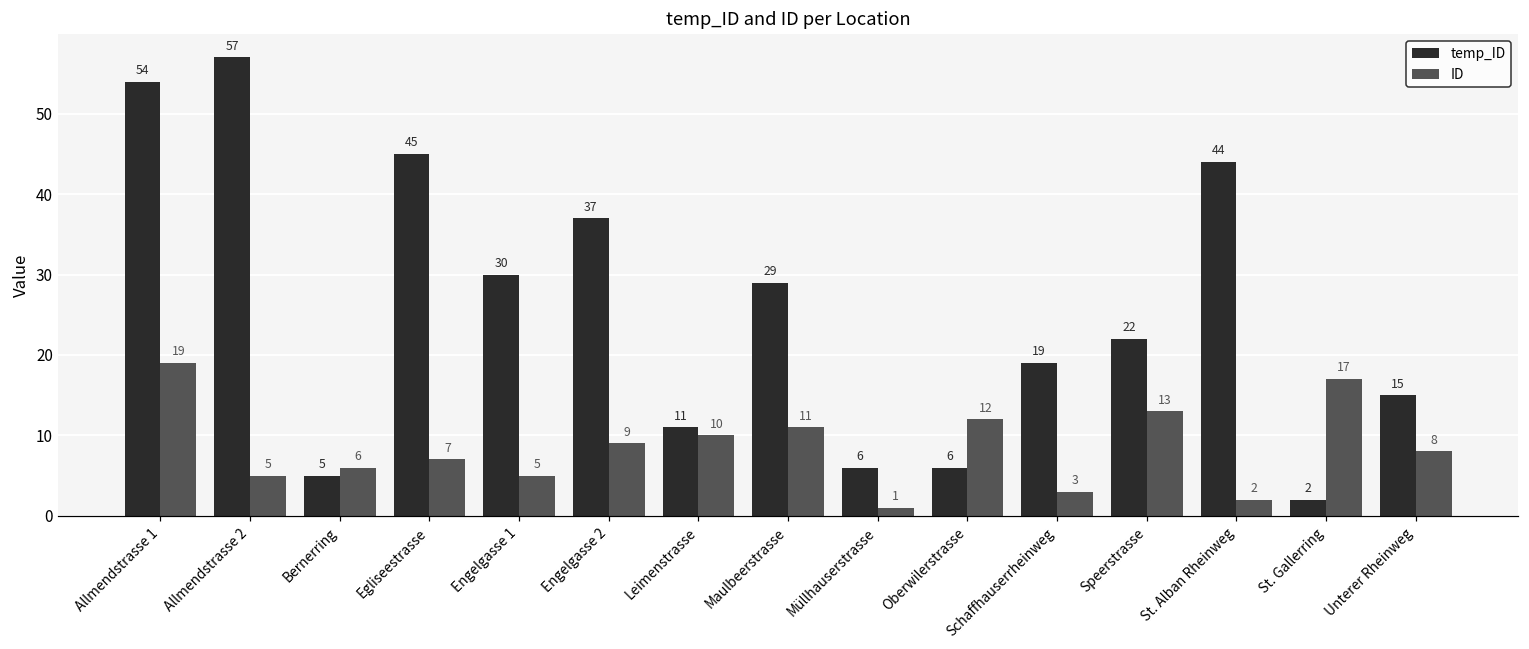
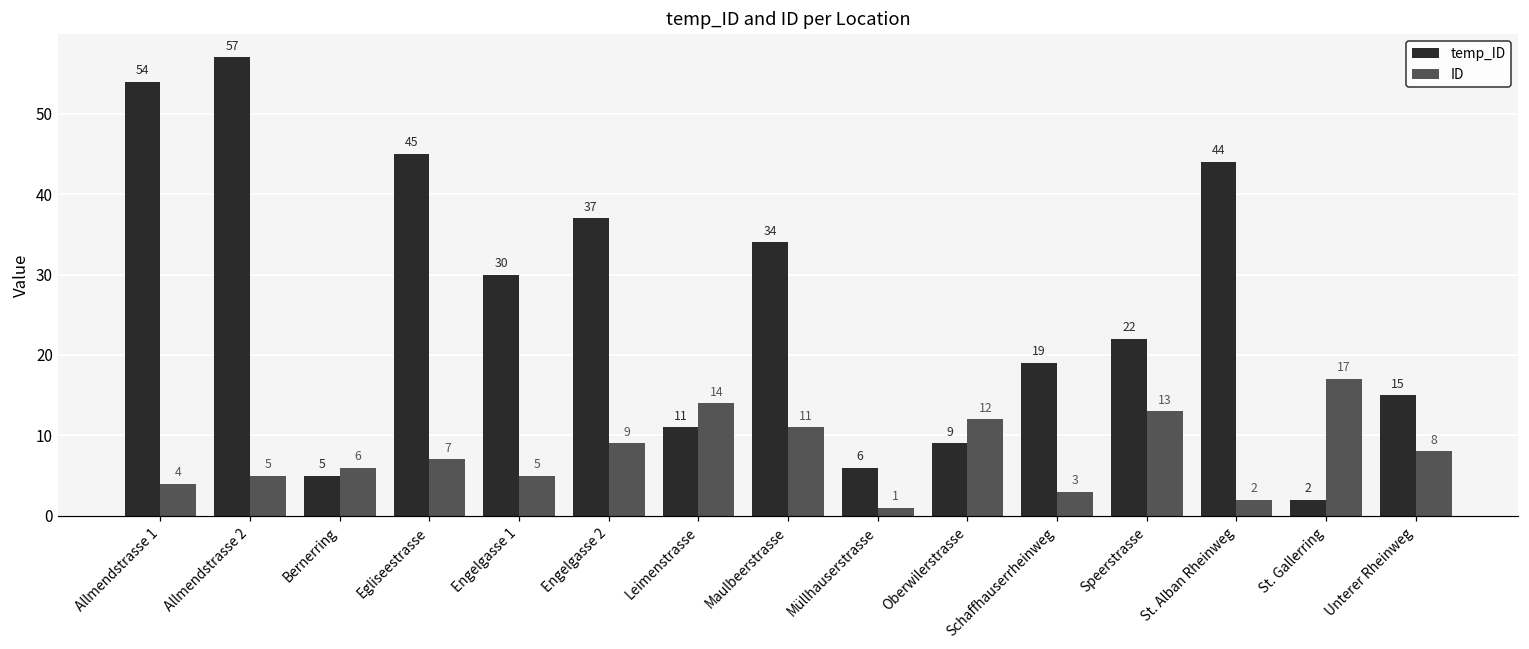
  {
    "temp_ID": {
      "Allmendstrasse 1": 54,
      "Allmendstrasse 2": 57,
      "Bernerring": 5,
      "Egliseestrasse": 45,
      "Engelgasse 1": 30,
      "Engelgasse 2": 37,
      "Leimenstrasse": 11,
-     "Maulbeerstrasse": 29,
+     "Maulbeerstrasse": 34,
      "Müllhauserstrasse": 6,
-     "Oberwilerstrasse": 6,
+     "Oberwilerstrasse": 9,
      "Schaffhauserrheinweg": 19,
      "Speerstrasse": 22,
      "St. Alban Rheinweg": 44,
      "St. Gallerring": 2,
      "Unterer Rheinweg": 15
    },
    "ID": {
-     "Allmendstrasse 1": 19,
+     "Allmendstrasse 1": 4,
      "Allmendstrasse 2": 5,
      "Bernerring": 6,
      "Egliseestrasse": 7,
      "Engelgasse 1": 5,
      "Engelgasse 2": 9,
-     "Leimenstrasse": 10,
+     "Leimenstrasse": 14,
      "Maulbeerstrasse": 11,
      "Müllhauserstrasse": 1,
      "Oberwilerstrasse": 12,
      "Schaffhauserrheinweg": 3,
      "Speerstrasse": 13,
      "St. Alban Rheinweg": 2,
      "St. Gallerring": 17,
      "Unterer Rheinweg": 8
    }
  }
